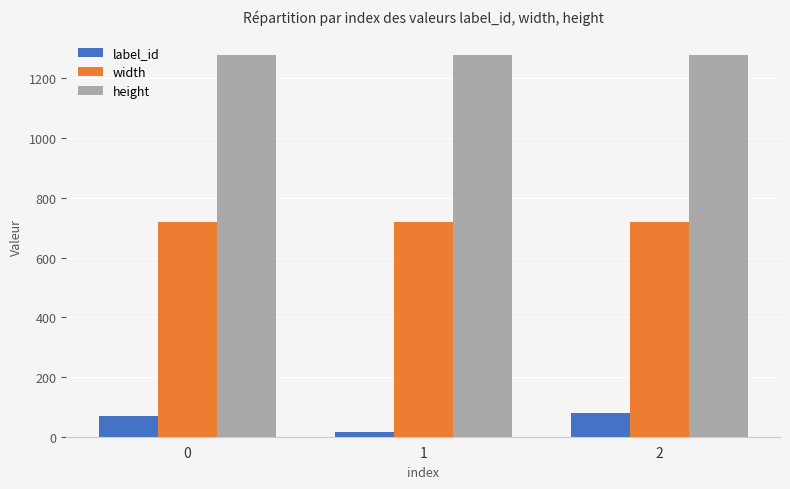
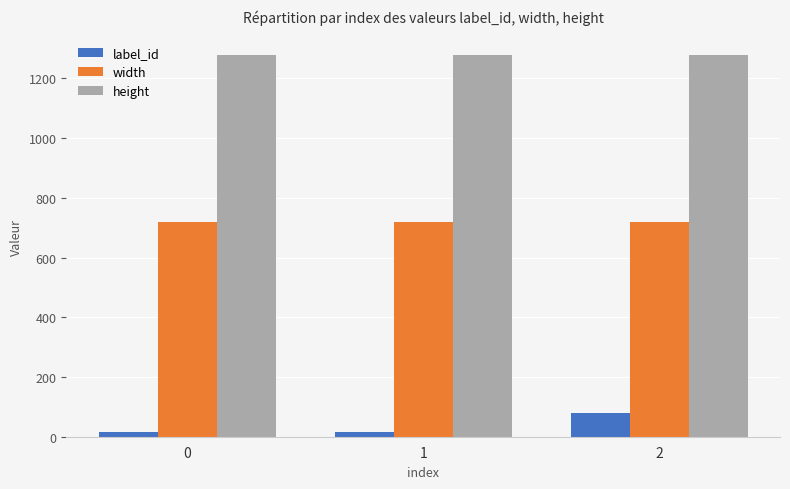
  {
    "label_id": {
-     "0": 70,
+     "0": 20,
      "1": 20,
      "2": 80
    },
    "width": {
      "0": 720,
      "1": 720,
      "2": 720
    },
    "height": {
      "0": 1280,
      "1": 1280,
      "2": 1280
    }
  }
